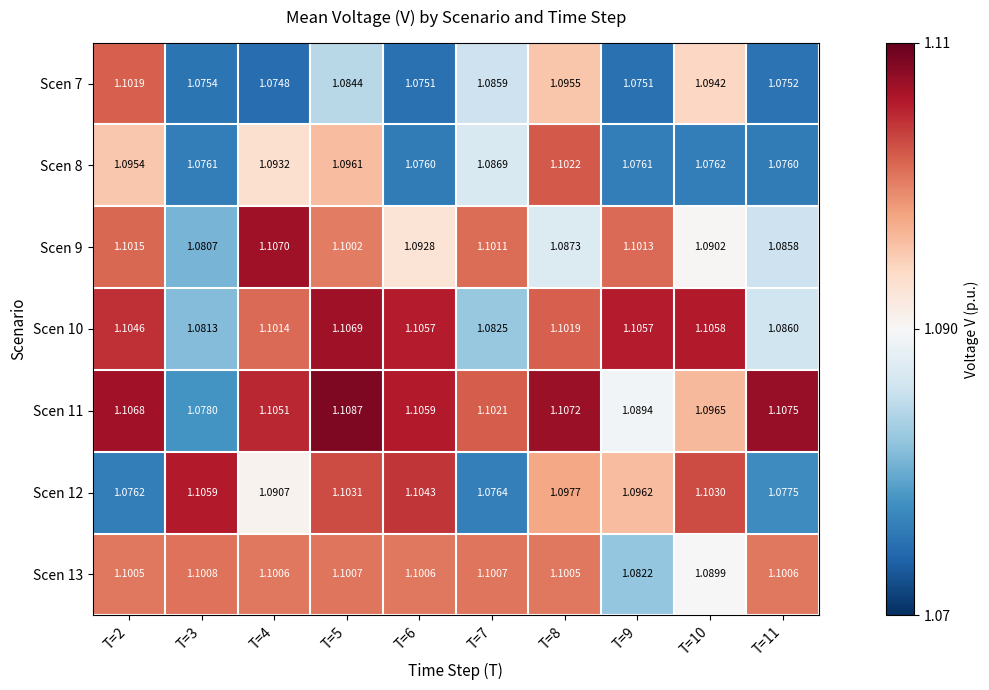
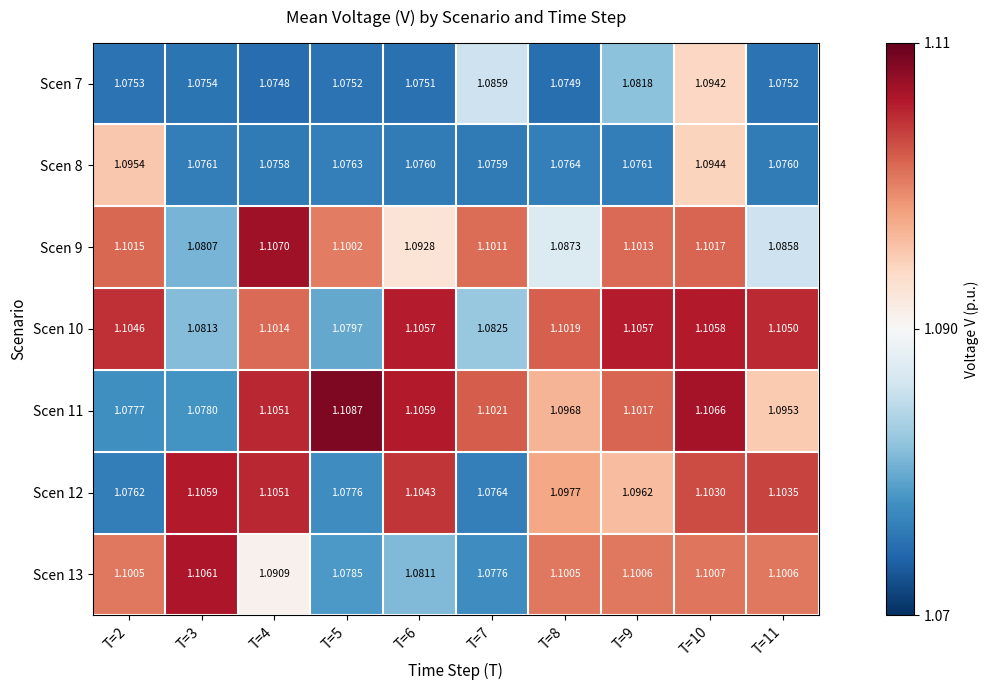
  {
    "Scen 7": {
-     "T=2": 1.1019,
+     "T=2": 1.0753,
      "T=3": 1.0754,
      "T=4": 1.0748,
-     "T=5": 1.0844,
+     "T=5": 1.0752,
      "T=6": 1.0751,
      "T=7": 1.0859,
-     "T=8": 1.0955,
-     "T=9": 1.0751,
+     "T=8": 1.0749,
+     "T=9": 1.0818,
      "T=10": 1.0942,
      "T=11": 1.0752
    },
    "Scen 8": {
      "T=2": 1.0954,
      "T=3": 1.0761,
-     "T=4": 1.0932,
-     "T=5": 1.0961,
+     "T=4": 1.0758,
+     "T=5": 1.0763,
      "T=6": 1.0760,
-     "T=7": 1.0869,
-     "T=8": 1.1022,
+     "T=7": 1.0759,
+     "T=8": 1.0764,
      "T=9": 1.0761,
-     "T=10": 1.0762,
+     "T=10": 1.0944,
      "T=11": 1.0760
    },
    "Scen 9": {
      "T=2": 1.1015,
      "T=3": 1.0807,
      "T=4": 1.1070,
      "T=5": 1.1002,
      "T=6": 1.0928,
      "T=7": 1.1011,
      "T=8": 1.0873,
      "T=9": 1.1013,
-     "T=10": 1.0902,
+     "T=10": 1.1017,
      "T=11": 1.0858
    },
    "Scen 10": {
      "T=2": 1.1046,
      "T=3": 1.0813,
      "T=4": 1.1014,
-     "T=5": 1.1069,
+     "T=5": 1.0797,
      "T=6": 1.1057,
      "T=7": 1.0825,
      "T=8": 1.1019,
      "T=9": 1.1057,
      "T=10": 1.1058,
-     "T=11": 1.0860
+     "T=11": 1.1050
    },
    "Scen 11": {
-     "T=2": 1.1068,
+     "T=2": 1.0777,
      "T=3": 1.0780,
      "T=4": 1.1051,
      "T=5": 1.1087,
      "T=6": 1.1059,
      "T=7": 1.1021,
-     "T=8": 1.1072,
-     "T=9": 1.0894,
-     "T=10": 1.0965,
-     "T=11": 1.1075
+     "T=8": 1.0968,
+     "T=9": 1.1017,
+     "T=10": 1.1066,
+     "T=11": 1.0953
    },
    "Scen 12": {
      "T=2": 1.0762,
      "T=3": 1.1059,
-     "T=4": 1.0907,
-     "T=5": 1.1031,
+     "T=4": 1.1051,
+     "T=5": 1.0776,
      "T=6": 1.1043,
      "T=7": 1.0764,
      "T=8": 1.0977,
      "T=9": 1.0962,
      "T=10": 1.1030,
-     "T=11": 1.0775
+     "T=11": 1.1035
    },
    "Scen 13": {
      "T=2": 1.1005,
-     "T=3": 1.1008,
-     "T=4": 1.1006,
-     "T=5": 1.1007,
-     "T=6": 1.1006,
-     "T=7": 1.1007,
+     "T=3": 1.1061,
+     "T=4": 1.0909,
+     "T=5": 1.0785,
+     "T=6": 1.0811,
+     "T=7": 1.0776,
      "T=8": 1.1005,
-     "T=9": 1.0822,
-     "T=10": 1.0899,
+     "T=9": 1.1006,
+     "T=10": 1.1007,
      "T=11": 1.1006
    }
  }
